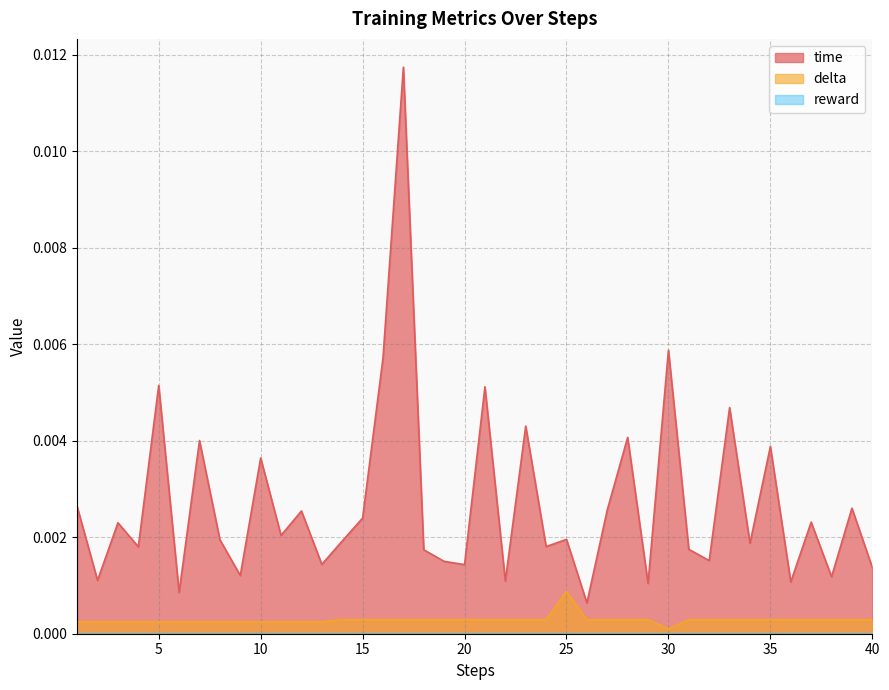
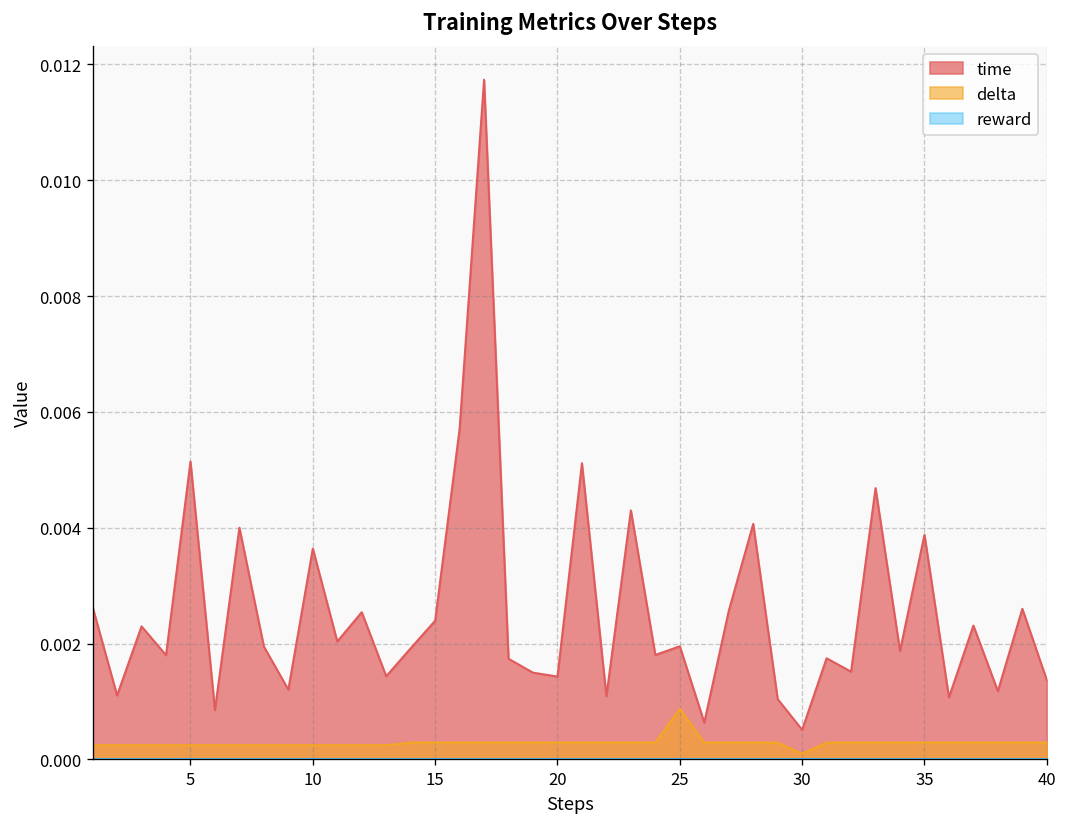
  {
    "time": {
      "5": 0.0051,
      "10": 0.0036,
      "15": 0.0024,
      "20": 0.0014,
      "25": 0.0020,
-     "30": 0.0059,
+     "30": 0.0005,
      "35": 0.0039,
      "40": 0.0014
    },
    "delta": {
      "5": 0.0002,
      "10": 0.0002,
      "15": 0.0003,
      "20": 0.0003,
      "25": 0.0009,
      "30": 0.0001,
      "35": 0.0003,
      "40": 0.0003
    },
    "reward": {
      "5": 0.0000,
      "10": 0.0000,
      "15": 0.0000,
      "20": 0.0000,
      "25": 0.0000,
      "30": 0.0000,
      "35": 0.0000,
      "40": 0.0000
    }
  }
